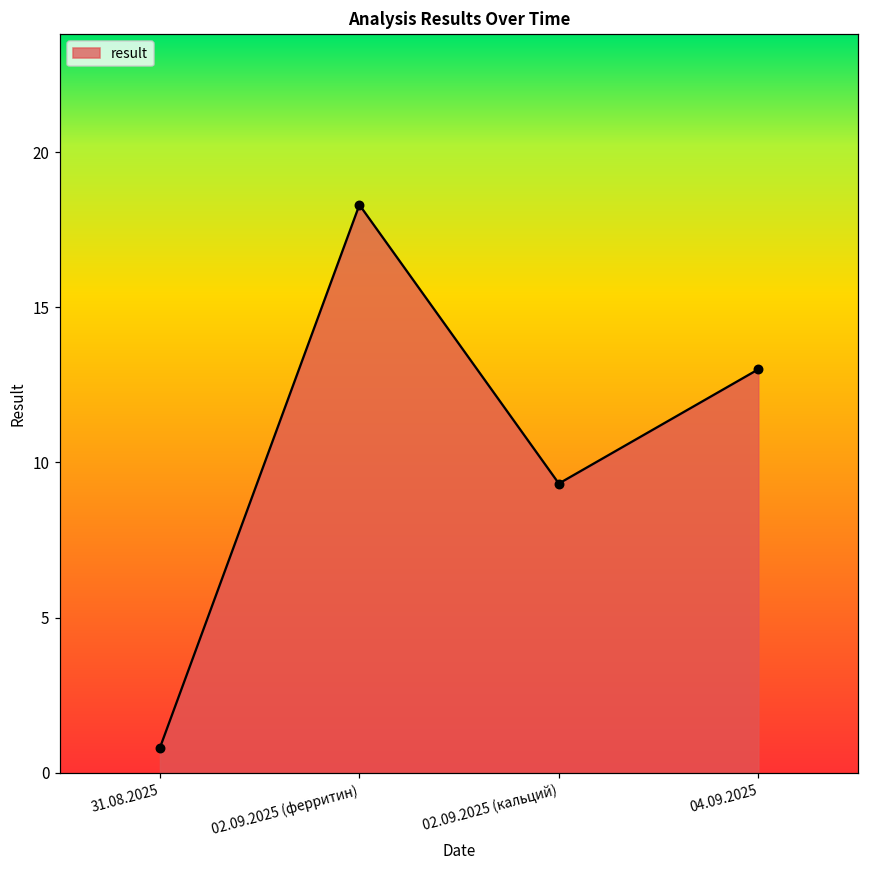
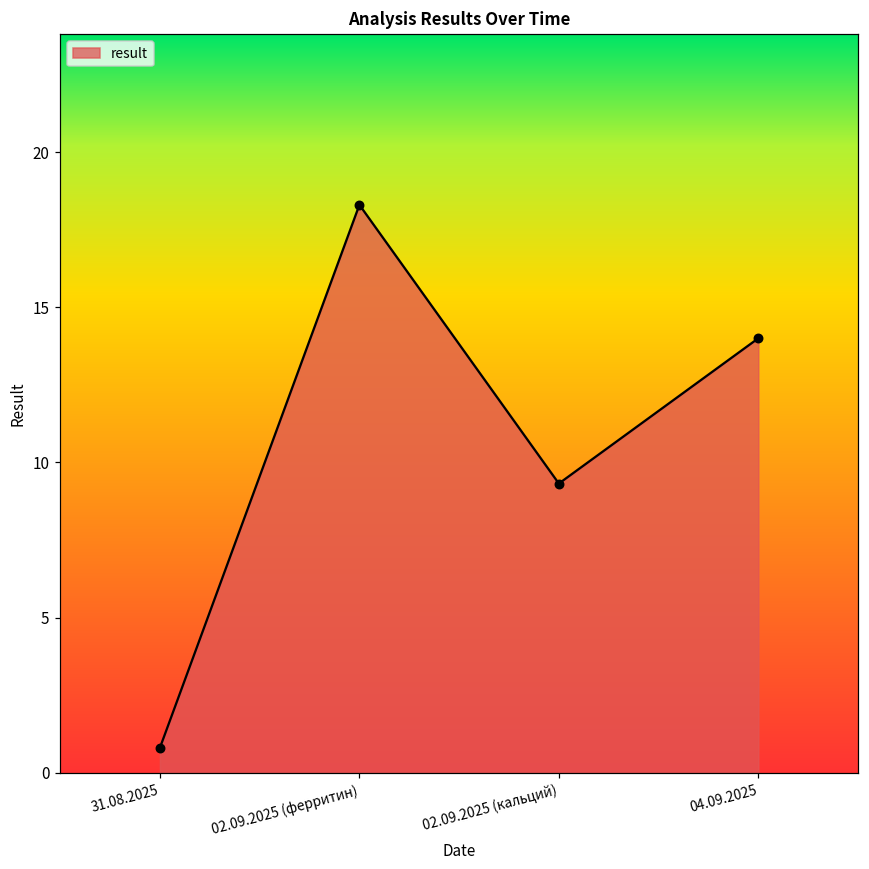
  {
    "31.08.2025": 0.8,
    "02.09.2025 (ферритин)": 18.3,
    "02.09.2025 (кальций)": 9.3,
-   "04.09.2025": 13
+   "04.09.2025": 14
  }
